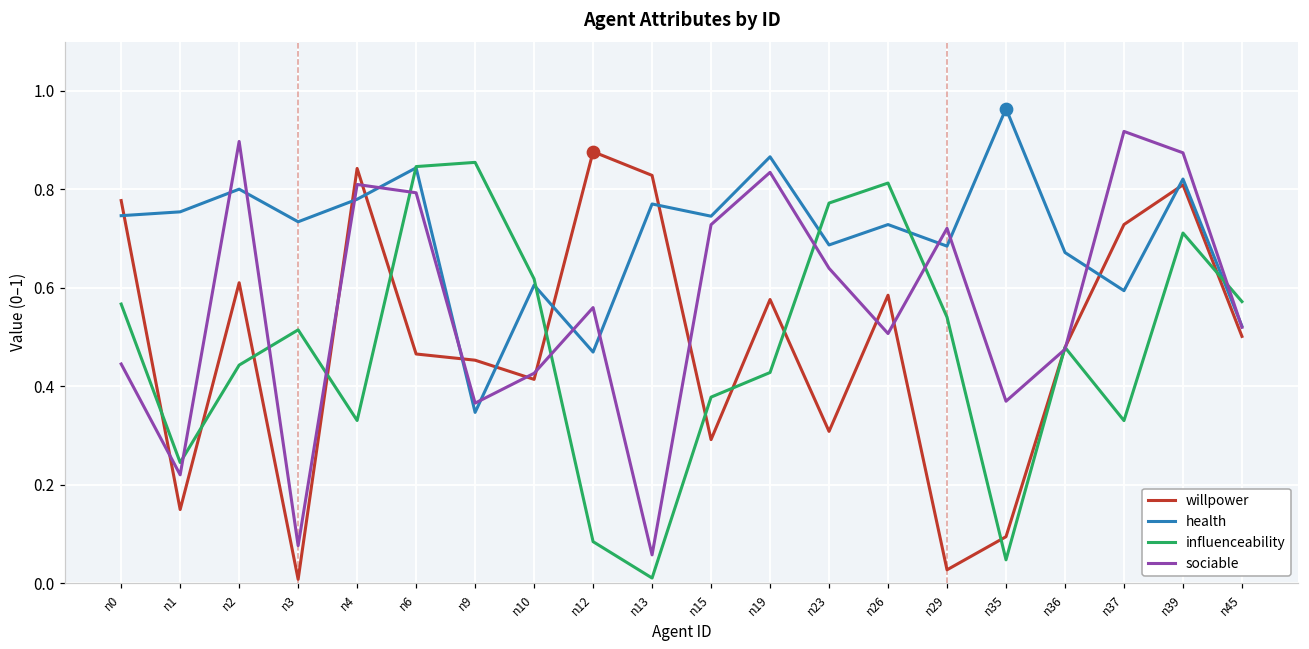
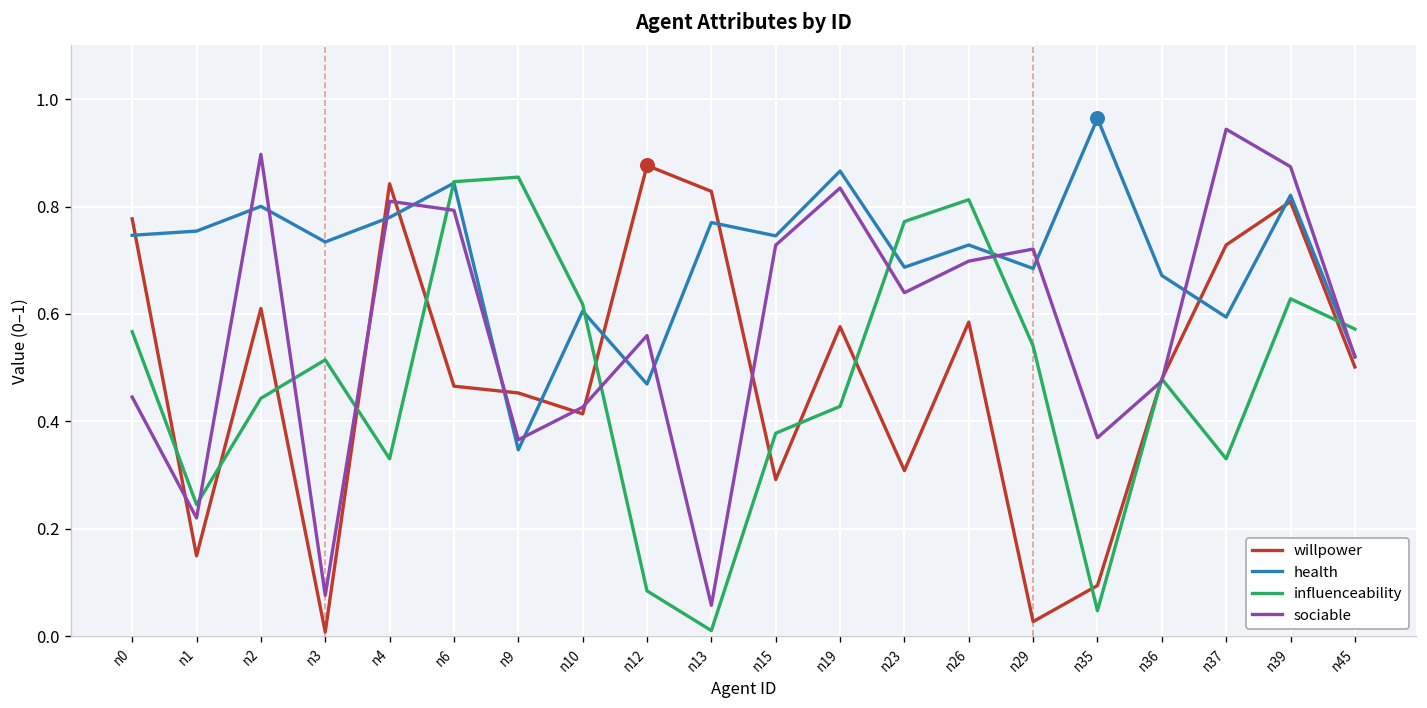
  {
    "influenceability": {
      "n0": 0.57,
      "n1": 0.24,
      "n2": 0.44,
      "n3": 0.51,
      "n4": 0.33,
      "n9": 0.85,
      "n10": 0.62,
      "n12": 0.08,
      "n13": 0.01,
      "n15": 0.38,
      "n19": 0.43,
      "n23": 0.77,
      "n26": 0.81,
      "n29": 0.54,
      "n35": 0.05,
      "n37": 0.33,
-     "n39": 0.71,
+     "n39": 0.63,
      "n45": 0.57
    },
    "sociable": {
      "n0": 0.45,
      "n1": 0.22,
      "n2": 0.90,
      "n3": 0.08,
      "n4": 0.81,
      "n6": 0.79,
      "n9": 0.37,
      "n10": 0.43,
      "n12": 0.56,
      "n13": 0.06,
      "n15": 0.73,
      "n19": 0.83,
      "n23": 0.64,
-     "n26": 0.51,
+     "n26": 0.70,
      "n29": 0.72,
      "n35": 0.37,
-     "n37": 0.92,
+     "n37": 0.94,
      "n39": 0.87
    }
  }
